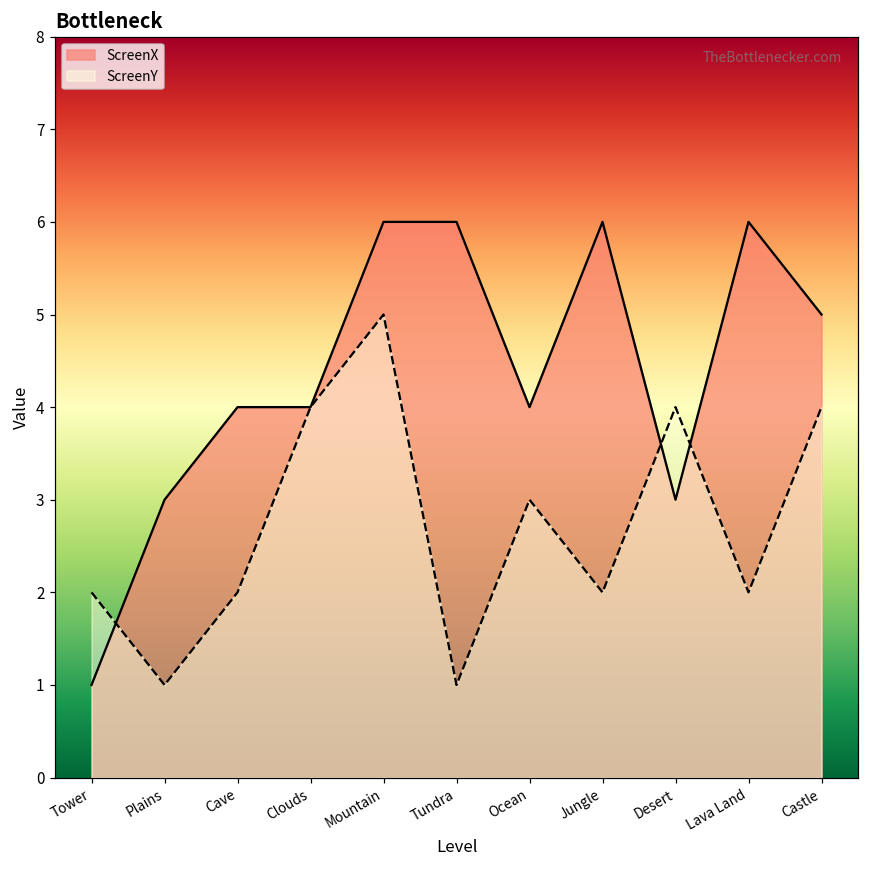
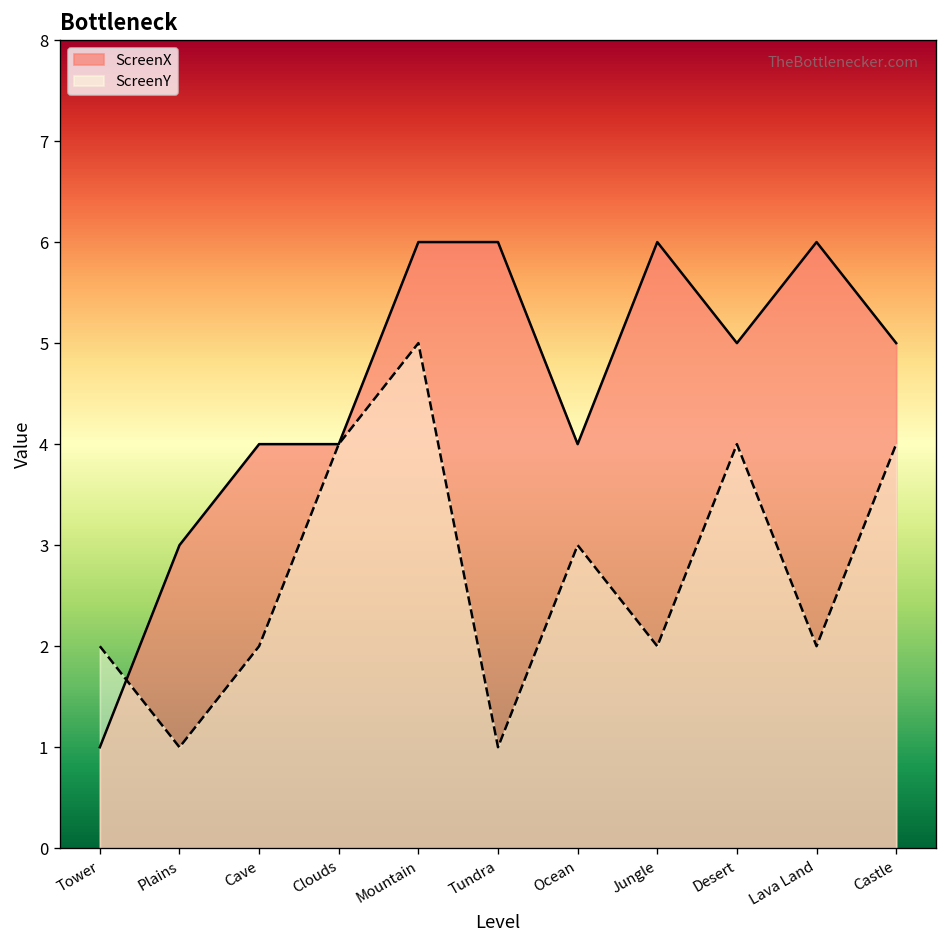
  {
    "ScreenX": {
      "Tower": 1,
      "Plains": 3,
      "Cave": 4,
      "Mountain": 6,
      "Tundra": 6,
      "Ocean": 4,
      "Jungle": 6,
-     "Desert": 3,
+     "Desert": 5,
      "Lava Land": 6,
      "Castle": 5
    },
    "ScreenY": {
      "Tower": 2,
      "Plains": 1,
      "Cave": 2,
      "Mountain": 5,
      "Tundra": 1,
      "Ocean": 3,
      "Jungle": 2,
      "Desert": 4,
      "Lava Land": 2,
      "Castle": 4
    }
  }
